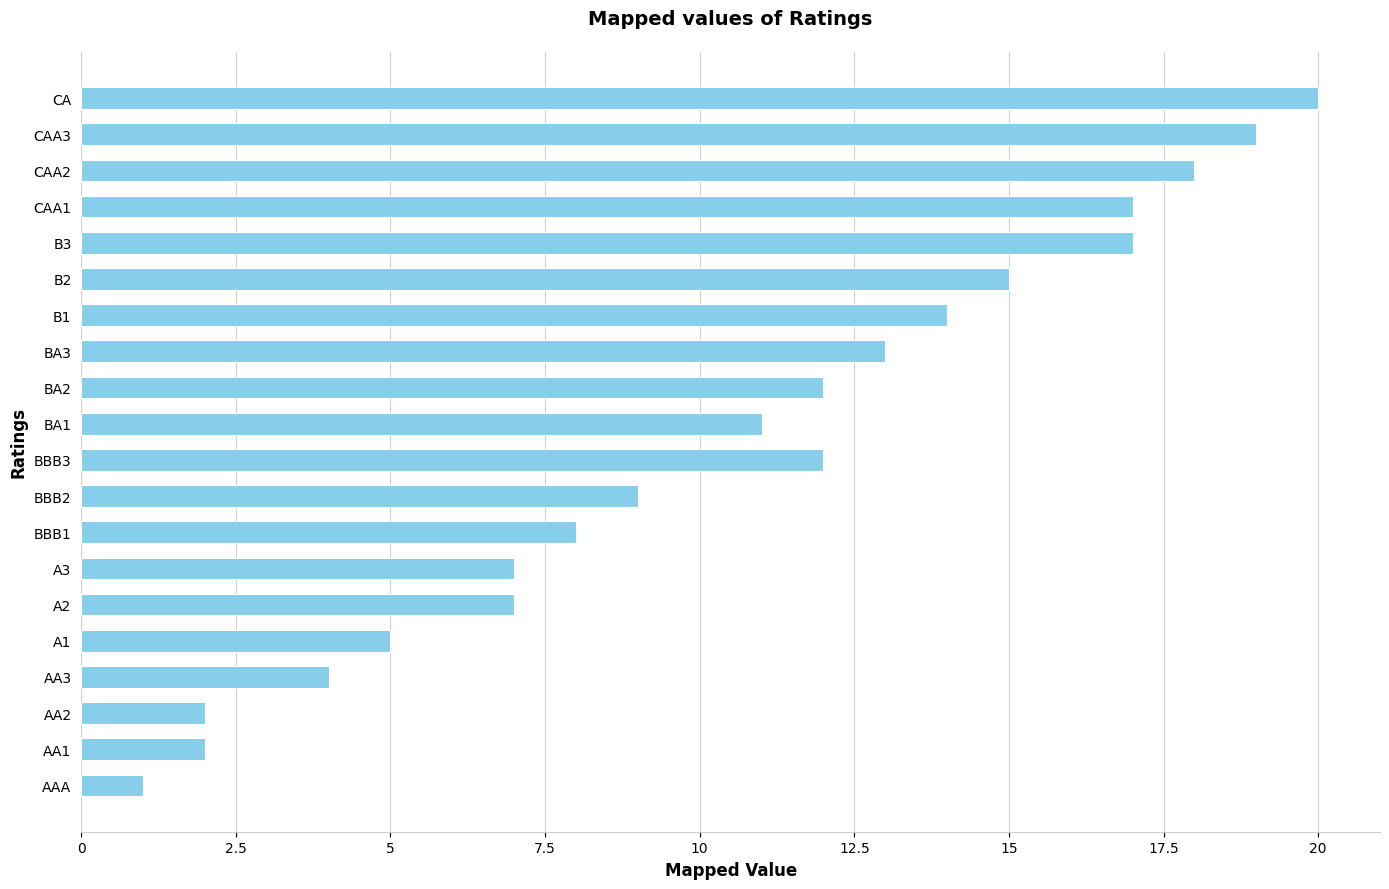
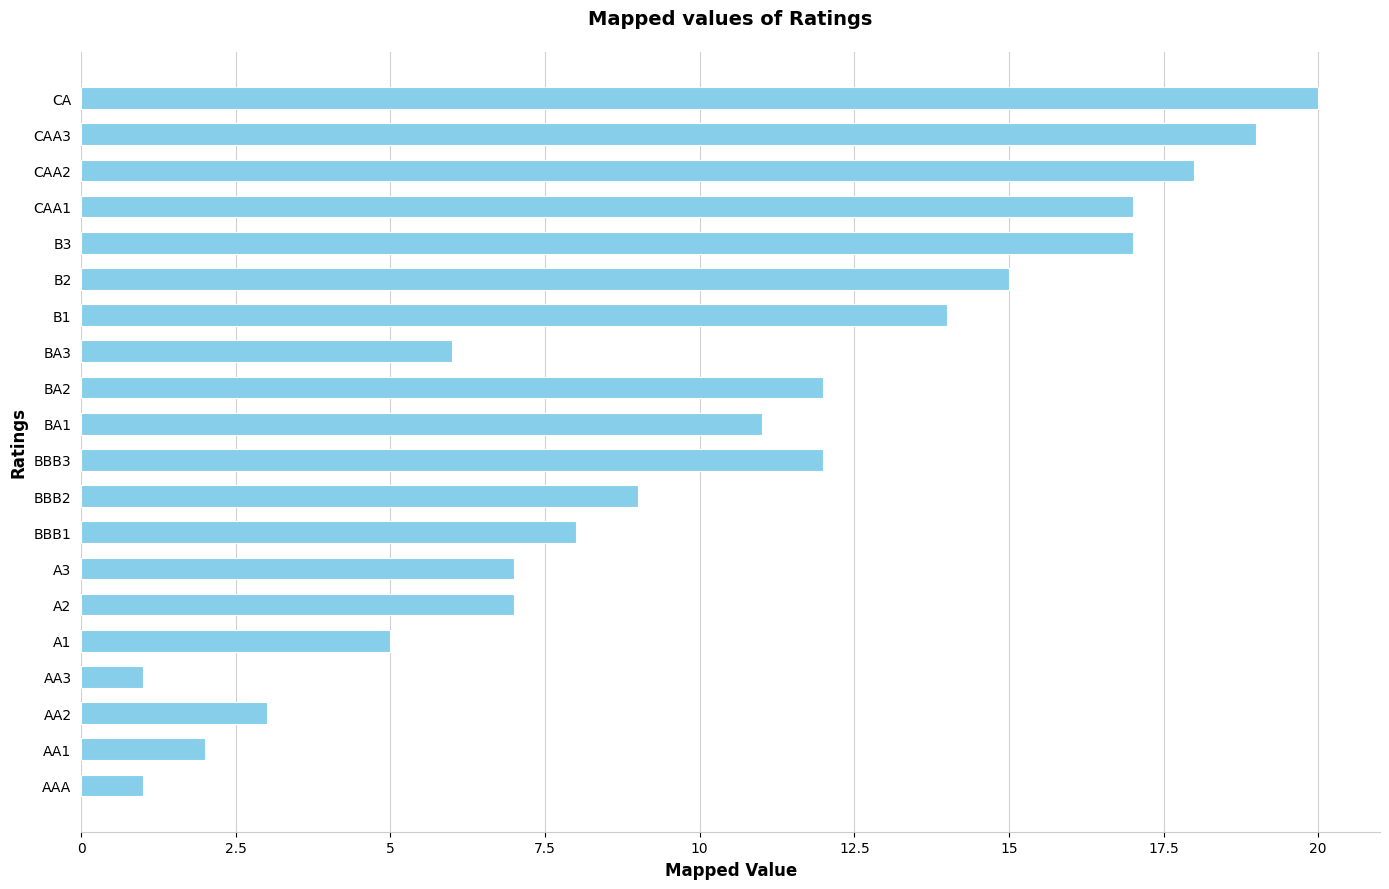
  {
    "CA": 20,
    "CAA3": 19,
    "CAA2": 18,
    "CAA1": 17,
    "B3": 17,
    "B2": 15,
    "B1": 14,
-   "BA3": 13,
+   "BA3": 6,
    "BA2": 12,
    "BA1": 11,
    "BBB3": 12,
    "BBB2": 9,
    "BBB1": 8,
    "A3": 7,
    "A2": 7,
    "A1": 5,
-   "AA3": 4,
-   "AA2": 2,
+   "AA3": 1,
+   "AA2": 3,
    "AA1": 2,
    "AAA": 1
  }
